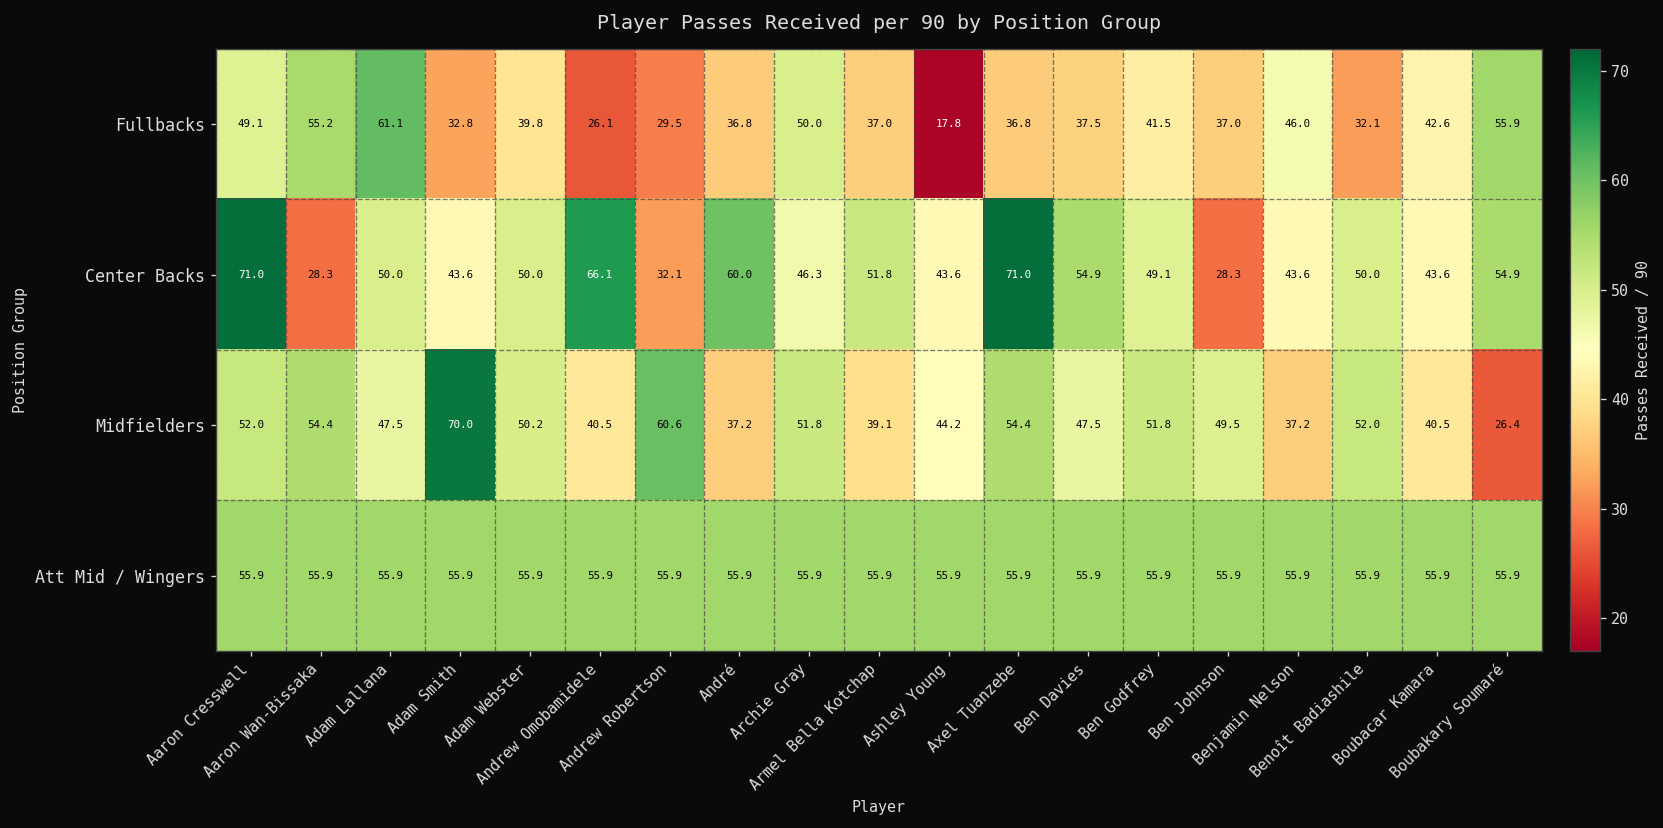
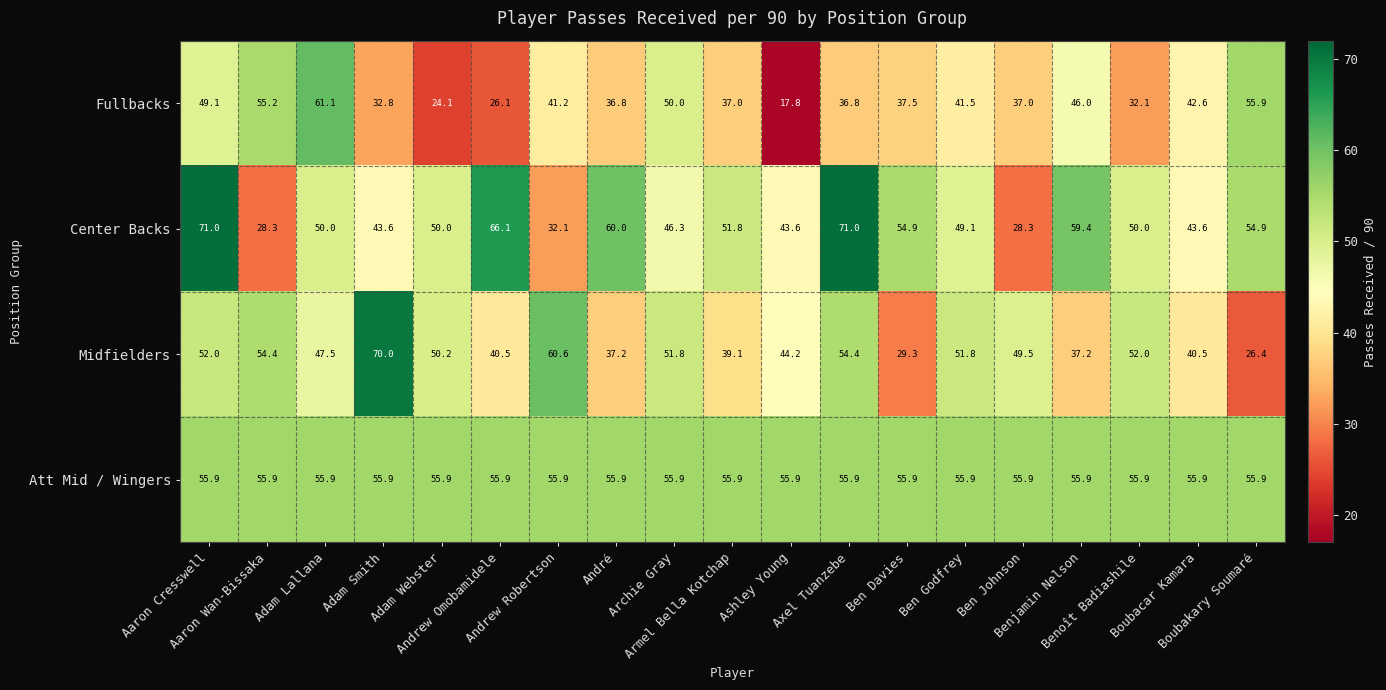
  {
    "Fullbacks": {
      "Aaron Cresswell": 49.1,
      "Aaron Wan-Bissaka": 55.2,
      "Adam Lallana": 61.1,
      "Adam Smith": 32.8,
-     "Adam Webster": 39.8,
+     "Adam Webster": 24.1,
      "Andrew Omobamidele": 26.1,
-     "Andrew Robertson": 29.5,
+     "Andrew Robertson": 41.2,
      "André": 36.8,
      "Archie Gray": 50.0,
      "Armel Bella Kotchap": 37.0,
      "Ashley Young": 17.8,
      "Axel Tuanzebe": 36.8,
      "Ben Davies": 37.5,
      "Ben Godfrey": 41.5,
      "Ben Johnson": 37.0,
      "Benjamin Nelson": 46.0,
      "Benoît Badiashile": 32.1,
      "Boubacar Kamara": 42.6,
      "Boubakary Soumaré": 55.9
    },
    "Center Backs": {
      "Aaron Cresswell": 71.0,
      "Aaron Wan-Bissaka": 28.3,
      "Adam Lallana": 50.0,
      "Adam Smith": 43.6,
      "Adam Webster": 50.0,
      "Andrew Omobamidele": 66.1,
      "Andrew Robertson": 32.1,
      "André": 60.0,
      "Archie Gray": 46.3,
      "Armel Bella Kotchap": 51.8,
      "Ashley Young": 43.6,
      "Axel Tuanzebe": 71.0,
      "Ben Davies": 54.9,
      "Ben Godfrey": 49.1,
      "Ben Johnson": 28.3,
-     "Benjamin Nelson": 43.6,
+     "Benjamin Nelson": 59.4,
      "Benoît Badiashile": 50.0,
      "Boubacar Kamara": 43.6,
      "Boubakary Soumaré": 54.9
    },
    "Midfielders": {
      "Aaron Cresswell": 52.0,
      "Aaron Wan-Bissaka": 54.4,
      "Adam Lallana": 47.5,
      "Adam Smith": 70.0,
      "Adam Webster": 50.2,
      "Andrew Omobamidele": 40.5,
      "Andrew Robertson": 60.6,
      "André": 37.2,
      "Archie Gray": 51.8,
      "Armel Bella Kotchap": 39.1,
      "Ashley Young": 44.2,
      "Axel Tuanzebe": 54.4,
-     "Ben Davies": 47.5,
+     "Ben Davies": 29.3,
      "Ben Godfrey": 51.8,
      "Ben Johnson": 49.5,
      "Benjamin Nelson": 37.2,
      "Benoît Badiashile": 52.0,
      "Boubacar Kamara": 40.5,
      "Boubakary Soumaré": 26.4
    },
    "Att Mid / Wingers": {
      "Aaron Cresswell": 55.9,
      "Aaron Wan-Bissaka": 55.9,
      "Adam Lallana": 55.9,
      "Adam Smith": 55.9,
      "Adam Webster": 55.9,
      "Andrew Omobamidele": 55.9,
      "Andrew Robertson": 55.9,
      "André": 55.9,
      "Archie Gray": 55.9,
      "Armel Bella Kotchap": 55.9,
      "Ashley Young": 55.9,
      "Axel Tuanzebe": 55.9,
      "Ben Davies": 55.9,
      "Ben Godfrey": 55.9,
      "Ben Johnson": 55.9,
      "Benjamin Nelson": 55.9,
      "Benoît Badiashile": 55.9,
      "Boubacar Kamara": 55.9,
      "Boubakary Soumaré": 55.9
    }
  }
